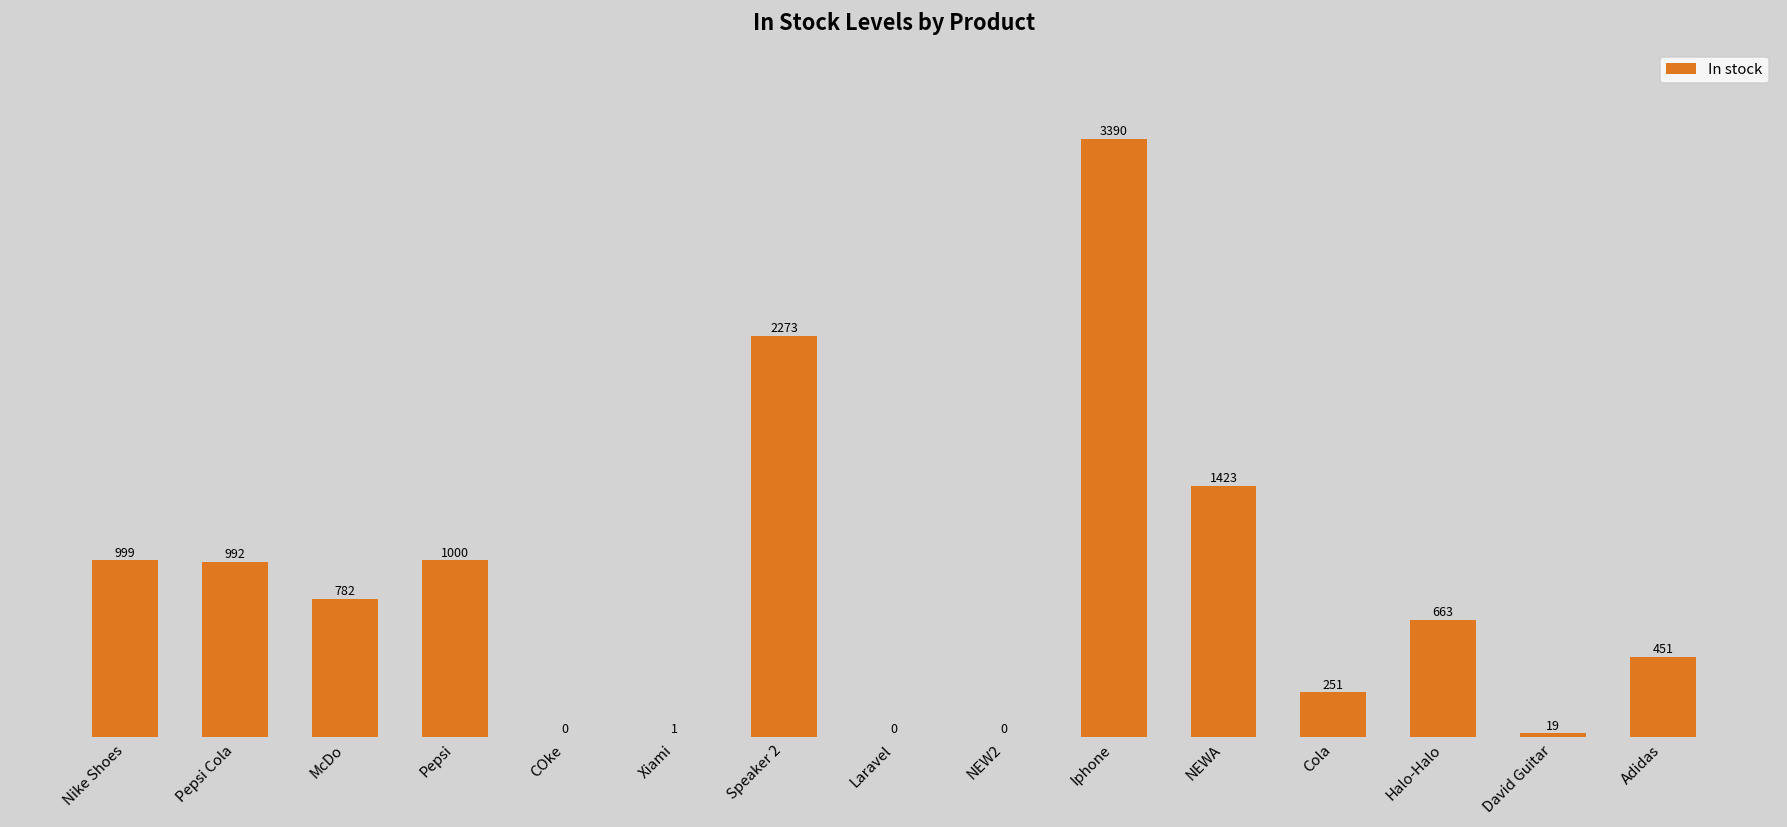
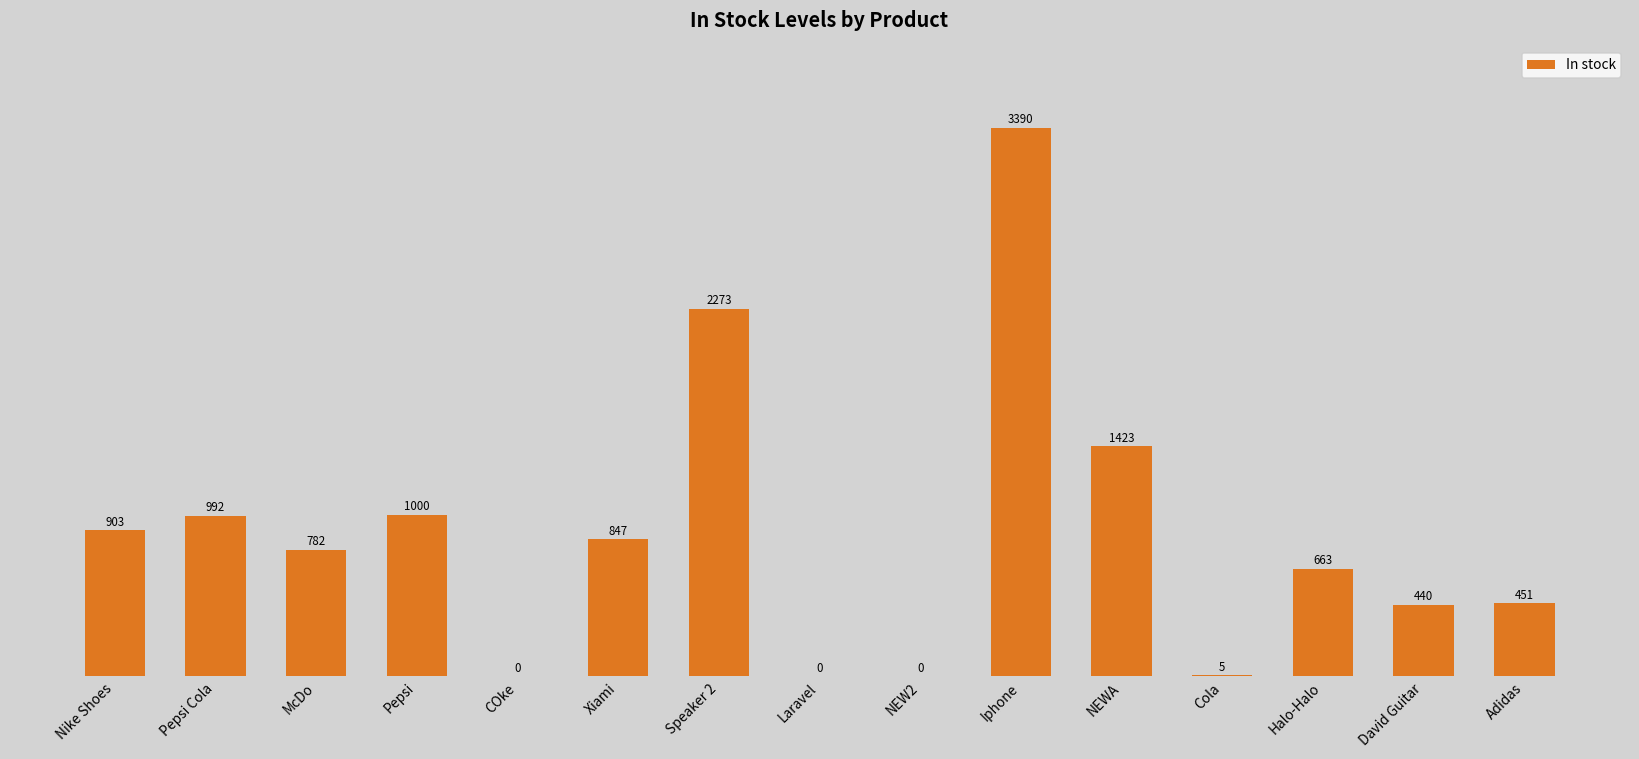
  {
-   "Nike Shoes": 999,
+   "Nike Shoes": 903,
    "Pepsi Cola": 992,
    "McDo": 782,
    "Pepsi": 1000,
    "COke": 0,
-   "Xiami": 1,
+   "Xiami": 847,
    "Speaker 2": 2273,
    "Laravel": 0,
    "NEW2": 0,
    "Iphone": 3390,
    "NEWA": 1423,
-   "Cola": 251,
+   "Cola": 5,
    "Halo-Halo": 663,
-   "David Guitar": 19,
+   "David Guitar": 440,
    "Adidas": 451
  }
